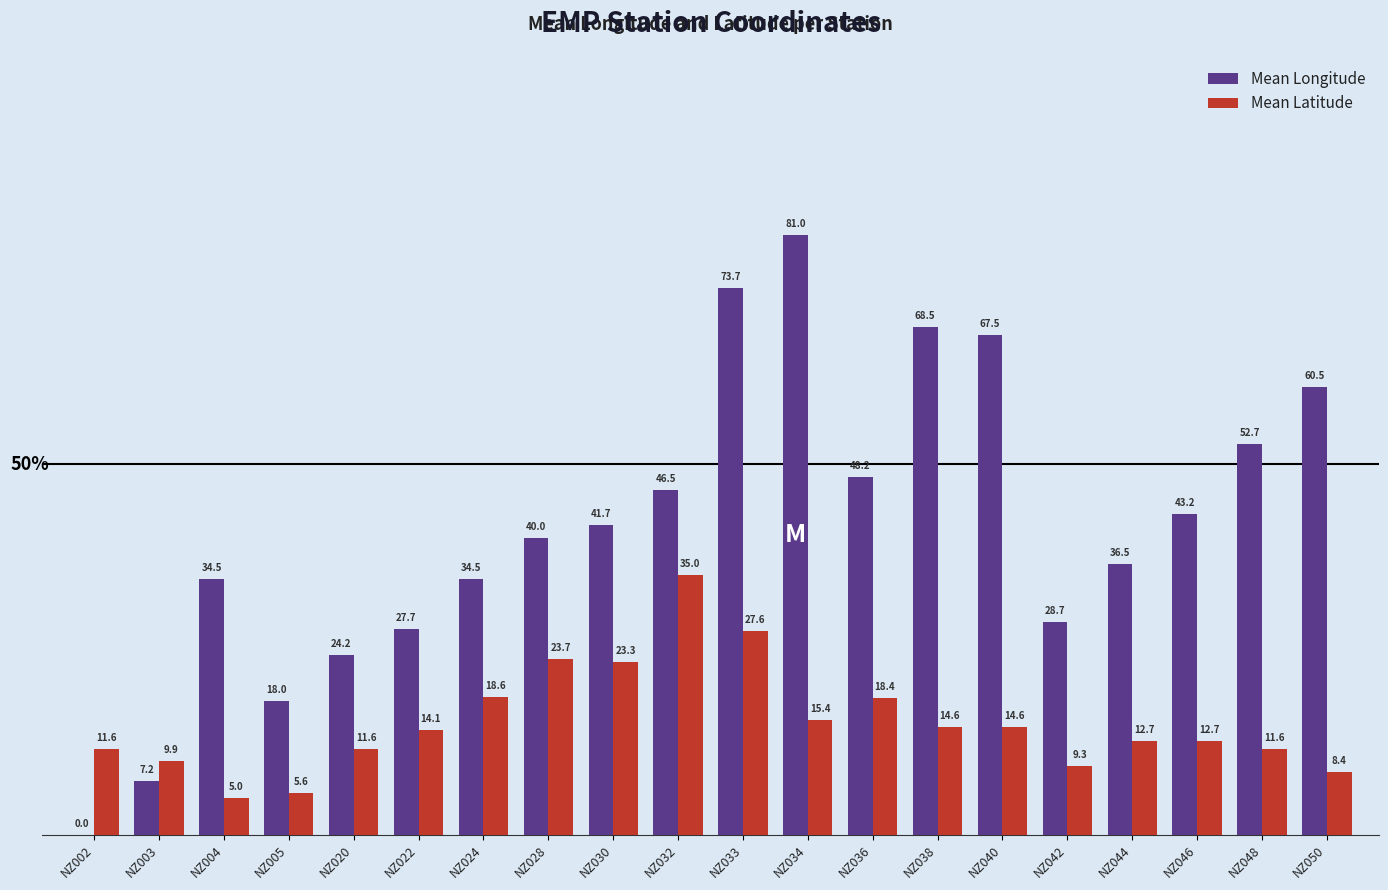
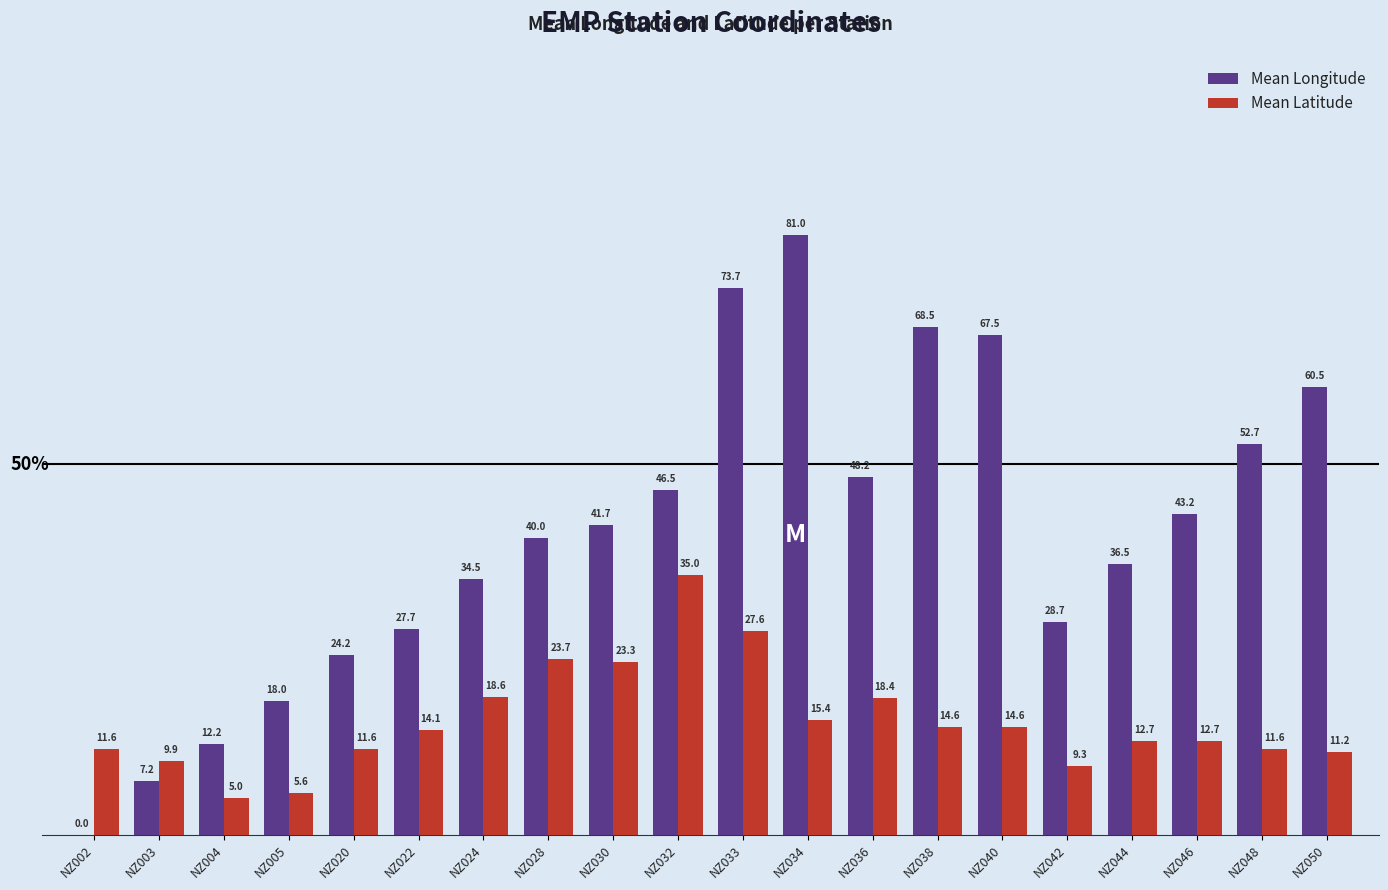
  {
    "Mean Longitude": {
      "NZ002": 0.0,
      "NZ003": 7.2,
-     "NZ004": 34.5,
+     "NZ004": 12.2,
      "NZ005": 18.0,
      "NZ020": 24.2,
      "NZ022": 27.7,
      "NZ024": 34.5,
      "NZ028": 40.0,
      "NZ030": 41.7,
      "NZ032": 46.5,
      "NZ033": 73.7,
      "NZ034": 81.0,
      "NZ036": 48.2,
      "NZ038": 68.5,
      "NZ040": 67.5,
      "NZ042": 28.7,
      "NZ044": 36.5,
      "NZ046": 43.2,
      "NZ048": 52.7,
      "NZ050": 60.5
    },
    "Mean Latitude": {
      "NZ002": 11.6,
      "NZ003": 9.9,
      "NZ004": 5.0,
      "NZ005": 5.6,
      "NZ020": 11.6,
      "NZ022": 14.1,
      "NZ024": 18.6,
      "NZ028": 23.7,
      "NZ030": 23.3,
      "NZ032": 35.0,
      "NZ033": 27.6,
      "NZ034": 15.4,
      "NZ036": 18.4,
      "NZ038": 14.6,
      "NZ040": 14.6,
      "NZ042": 9.3,
      "NZ044": 12.7,
      "NZ046": 12.7,
      "NZ048": 11.6,
-     "NZ050": 8.4
+     "NZ050": 11.2
    }
  }
